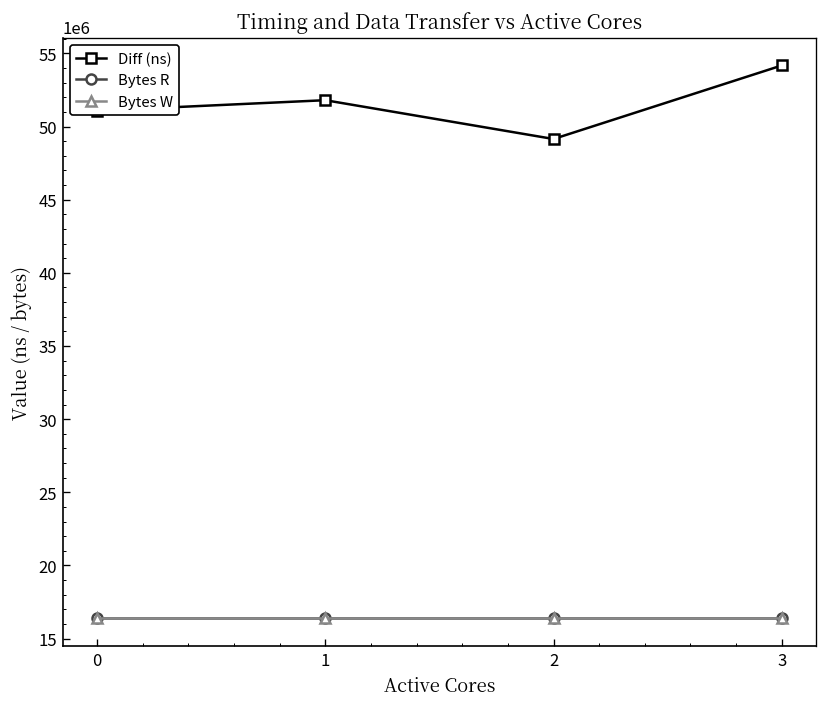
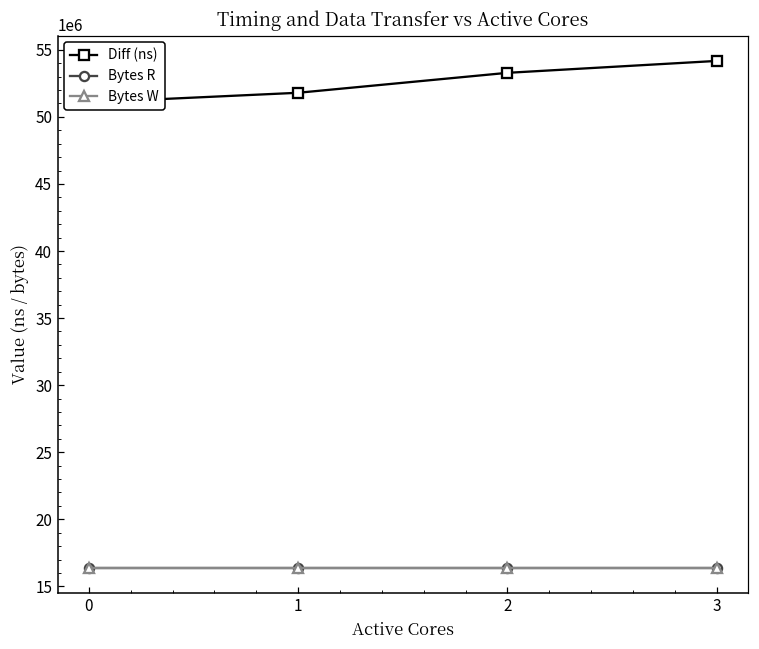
  {
    "Diff (ns)": {
      "1": 51800000,
-     "2": 49100000,
+     "2": 53300000,
      "3": 54200000
    },
    "Bytes W": {
      "0": 16400000,
      "1": 16400000,
      "2": 16400000,
      "3": 16400000
    }
  }
